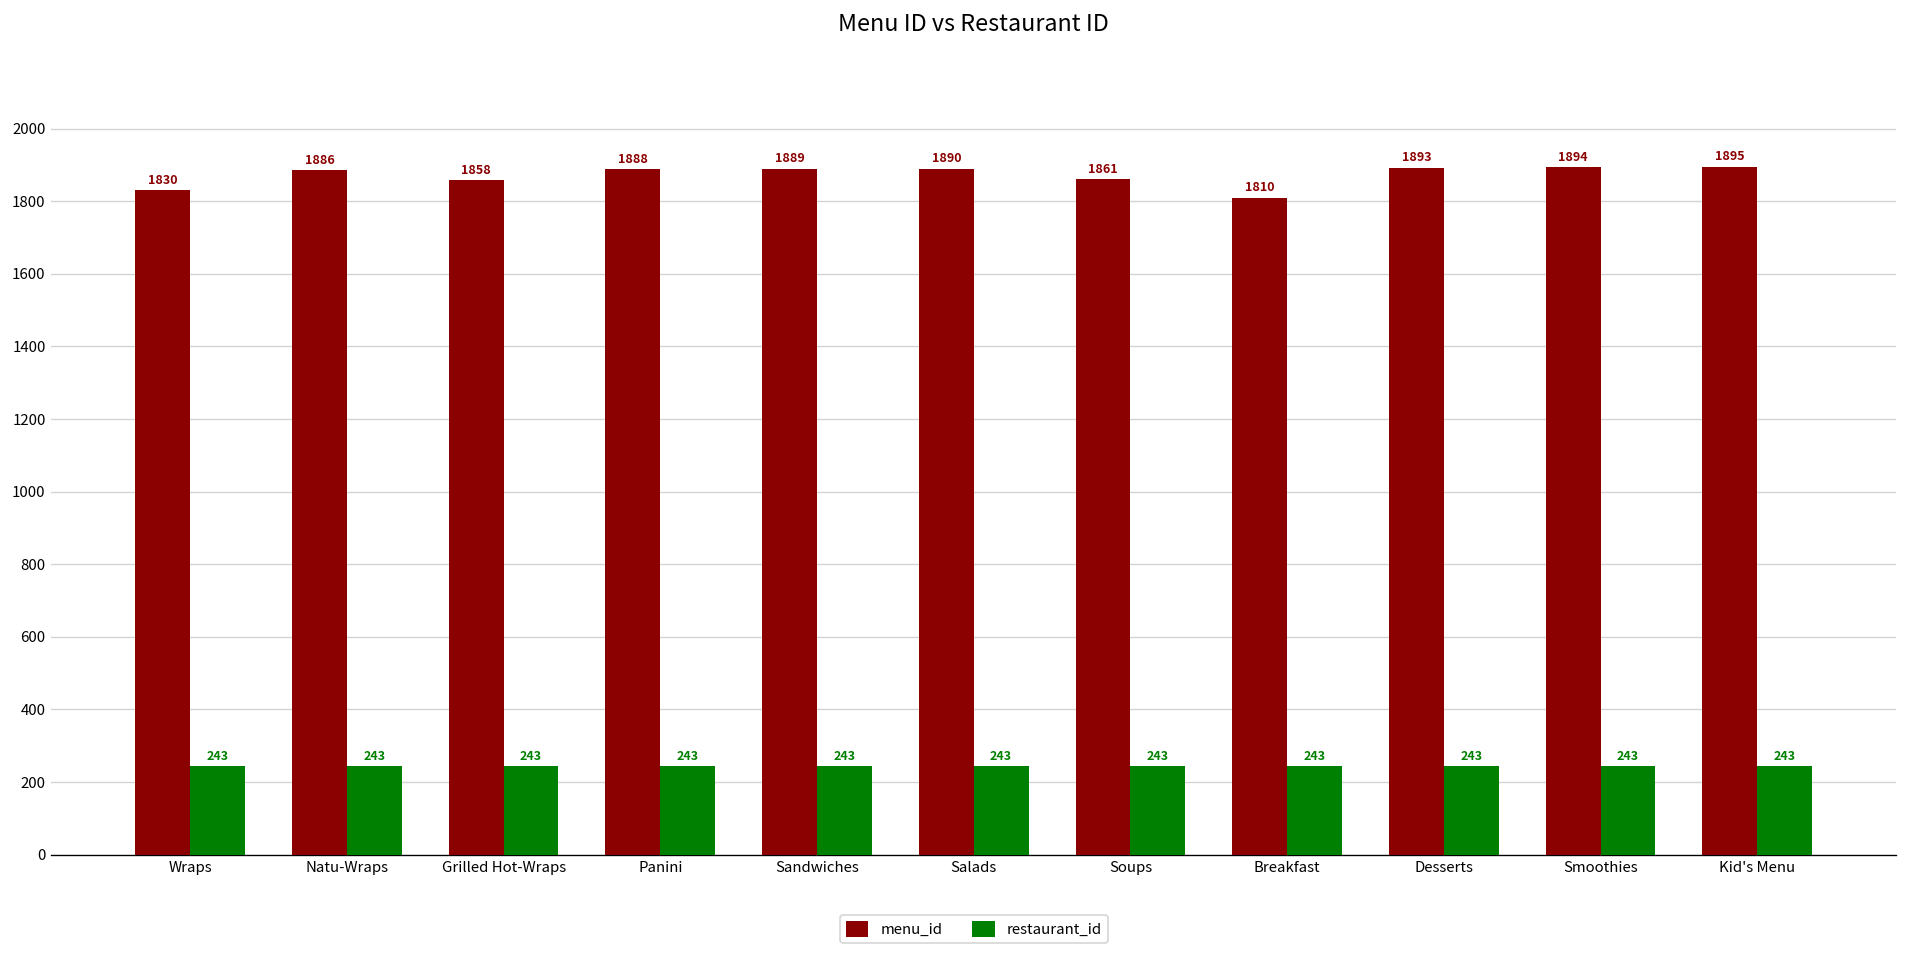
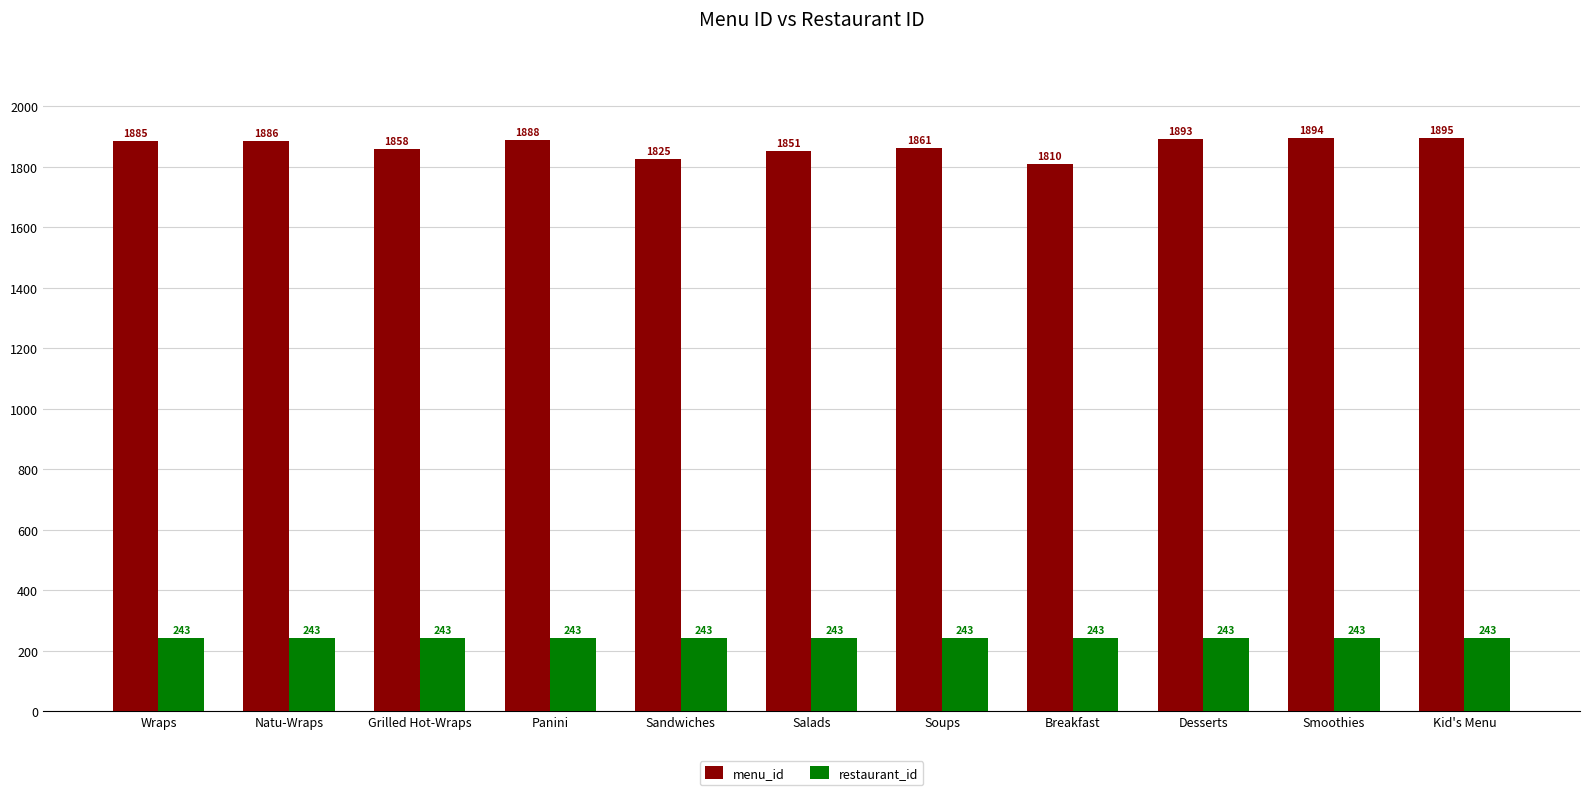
  {
    "menu_id": {
-     "Wraps": 1830,
+     "Wraps": 1885,
      "Natu-Wraps": 1886,
      "Grilled Hot-Wraps": 1858,
      "Panini": 1888,
-     "Sandwiches": 1889,
-     "Salads": 1890,
+     "Sandwiches": 1825,
+     "Salads": 1851,
      "Soups": 1861,
      "Breakfast": 1810,
      "Desserts": 1893,
      "Smoothies": 1894,
      "Kid's Menu": 1895
    },
    "restaurant_id": {
      "Wraps": 243,
      "Natu-Wraps": 243,
      "Grilled Hot-Wraps": 243,
      "Panini": 243,
      "Sandwiches": 243,
      "Salads": 243,
      "Soups": 243,
      "Breakfast": 243,
      "Desserts": 243,
      "Smoothies": 243,
      "Kid's Menu": 243
    }
  }
